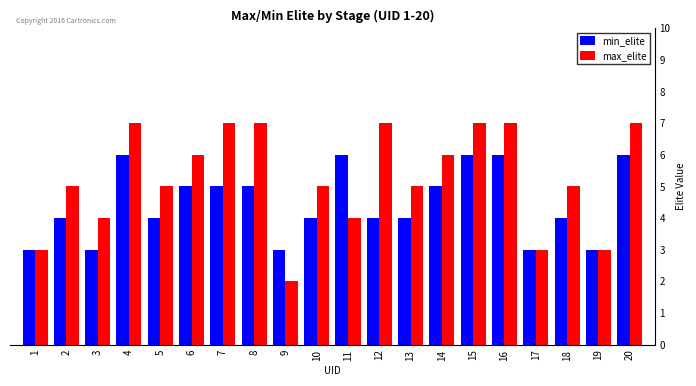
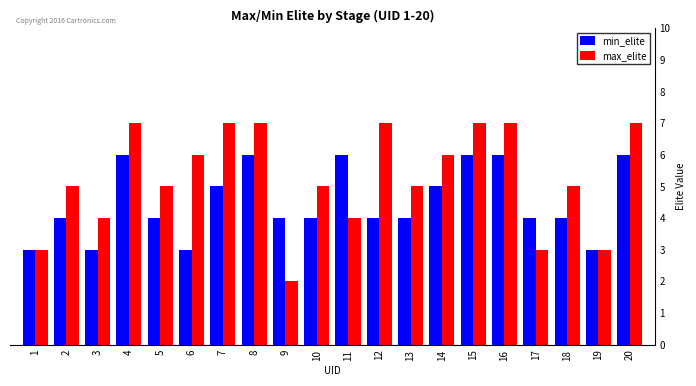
  {
    "min_elite": {
      "1": 3,
      "2": 4,
      "3": 3,
      "4": 6,
      "5": 4,
-     "6": 5,
+     "6": 3,
      "7": 5,
-     "8": 5,
-     "9": 3,
+     "8": 6,
+     "9": 4,
      "10": 4,
      "11": 6,
      "12": 4,
      "13": 4,
      "14": 5,
      "15": 6,
      "16": 6,
-     "17": 3,
+     "17": 4,
      "18": 4,
      "19": 3,
      "20": 6
    },
    "max_elite": {
      "1": 3,
      "2": 5,
      "3": 4,
      "4": 7,
      "5": 5,
      "6": 6,
      "7": 7,
      "8": 7,
      "9": 2,
      "10": 5,
      "11": 4,
      "12": 7,
      "13": 5,
      "14": 6,
      "15": 7,
      "16": 7,
      "17": 3,
      "18": 5,
      "19": 3,
      "20": 7
    }
  }
